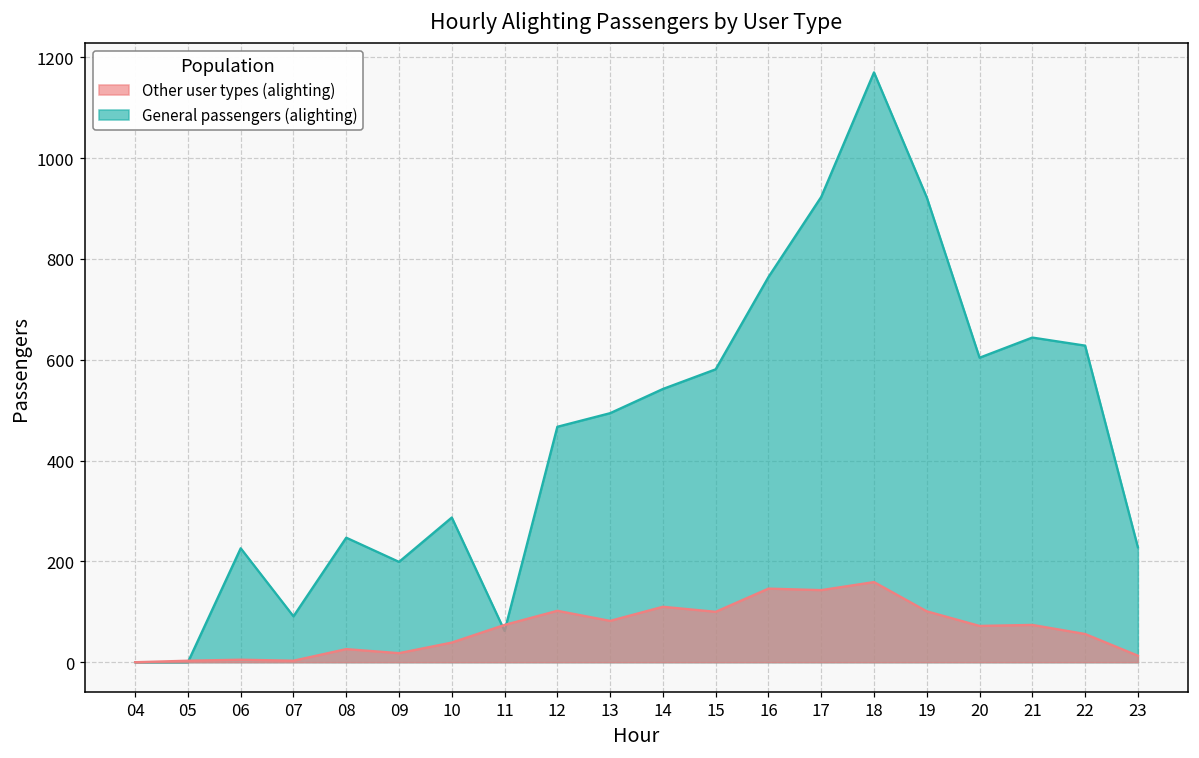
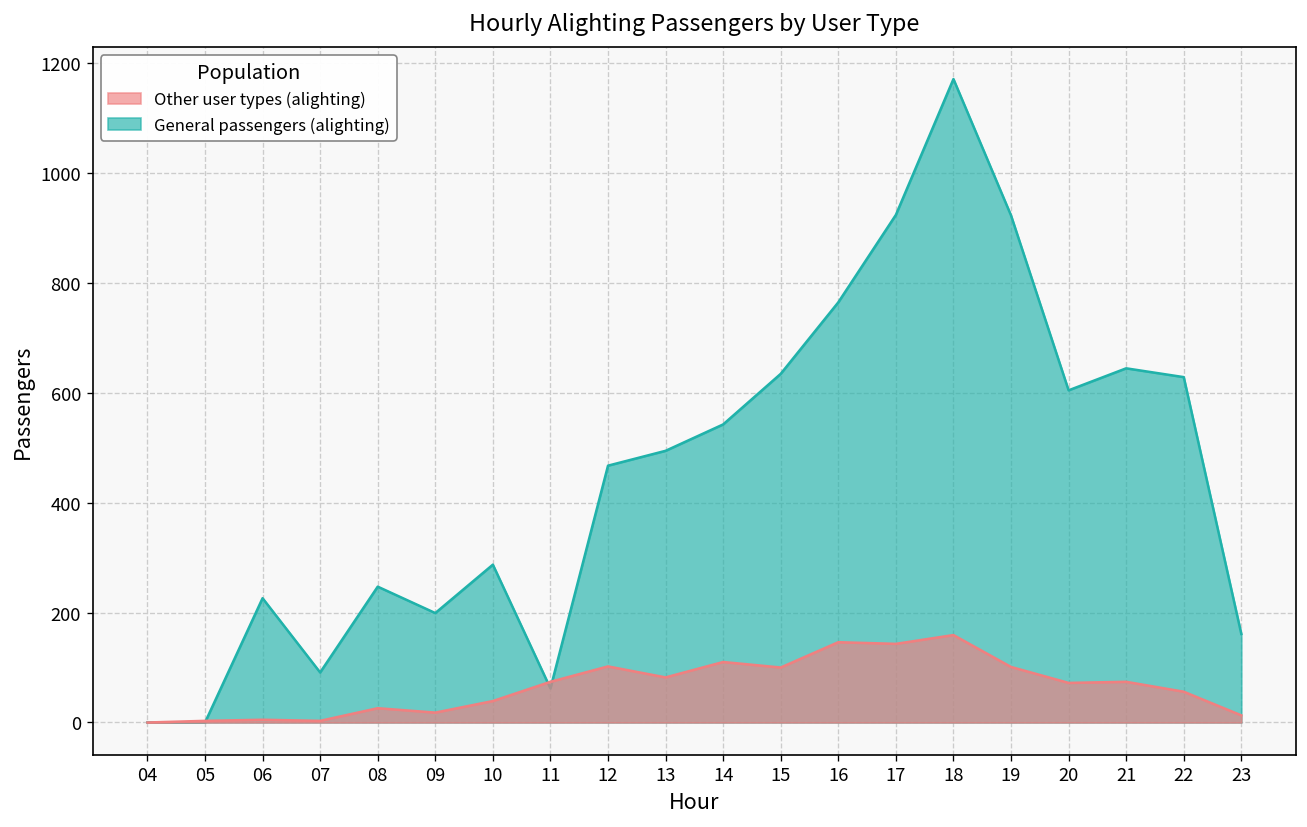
  {
    "General passengers (alighting)": {
      "06": 230,
      "07": 90,
      "08": 250,
      "09": 200,
      "10": 290,
      "11": 60,
      "12": 470,
      "13": 490,
      "14": 540,
-     "15": 580,
+     "15": 630,
      "16": 760,
      "17": 920,
      "18": 1170,
      "19": 920,
      "20": 600,
      "21": 640,
      "22": 630,
-     "23": 230
+     "23": 160
    },
    "Other user types (alighting)": {
      "06": 10,
      "07": 0,
      "08": 30,
      "09": 20,
      "10": 40,
      "11": 70,
      "12": 100,
      "13": 80,
      "14": 110,
      "15": 100,
      "16": 150,
      "17": 140,
      "18": 160,
      "19": 100,
      "20": 70,
      "21": 70,
      "22": 60,
      "23": 10
    }
  }
